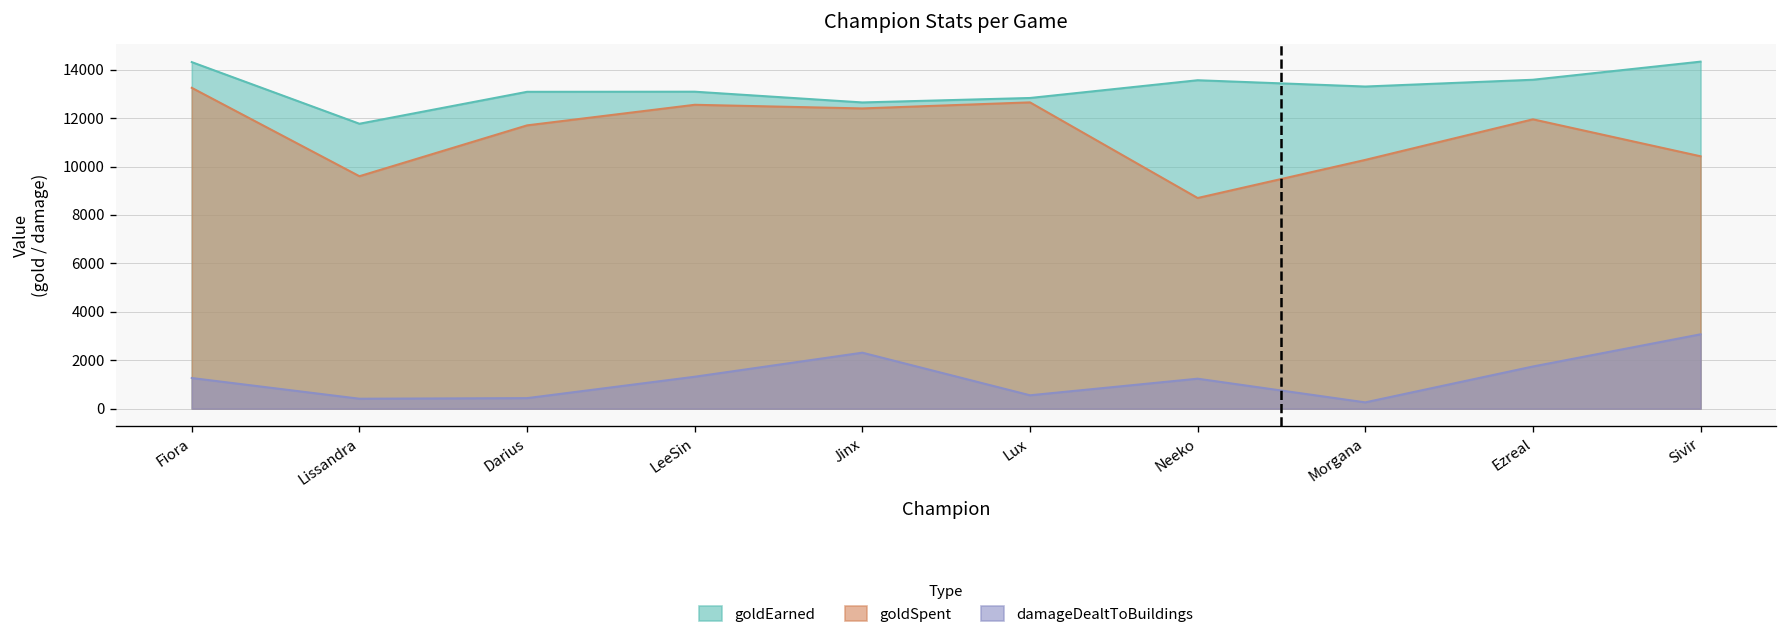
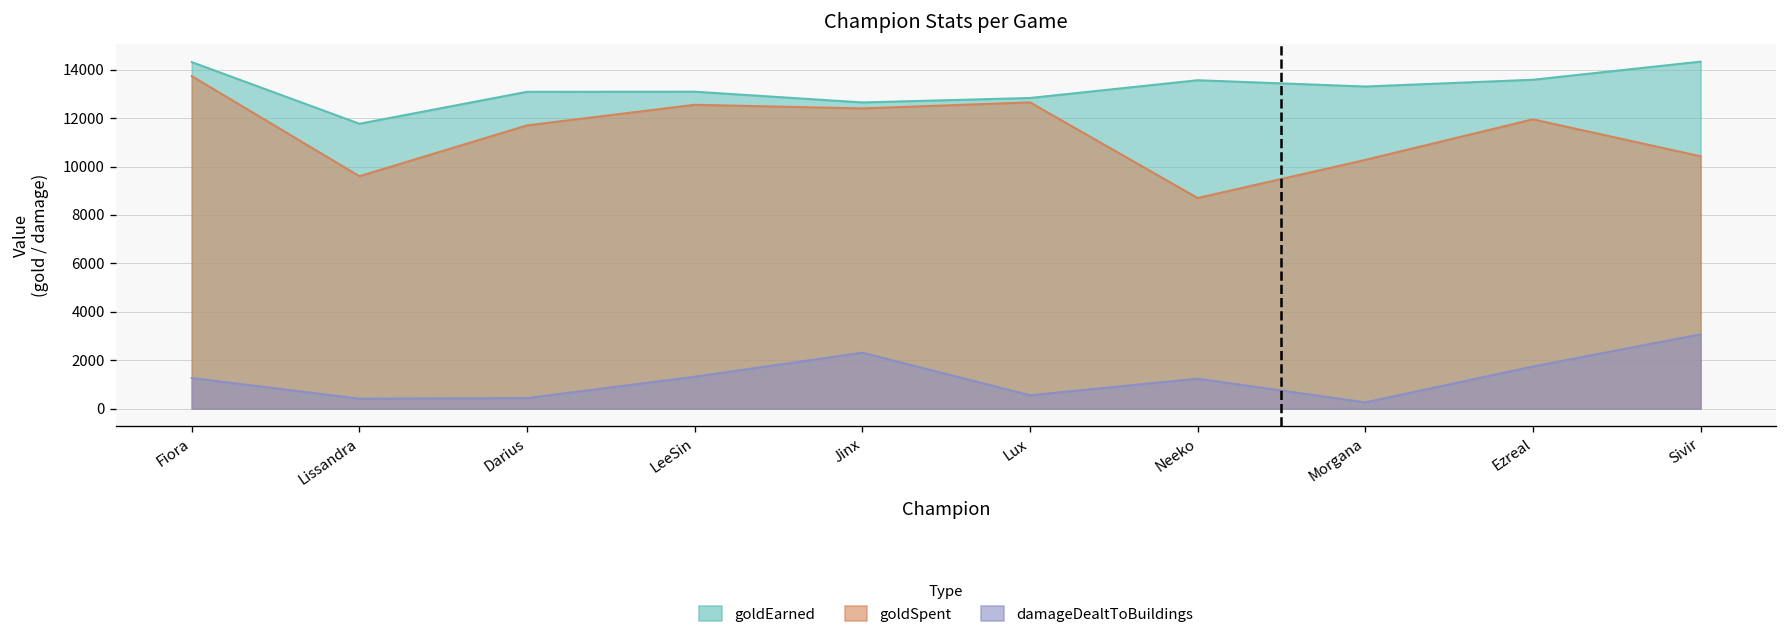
  {
    "goldSpent": {
-     "Fiora": 13300,
+     "Fiora": 13700,
      "Lissandra": 9600,
      "Darius": 11700,
      "LeeSin": 12600,
      "Jinx": 12400,
      "Lux": 12700,
      "Neeko": 8700,
      "Morgana": 10300,
      "Ezreal": 12000,
      "Sivir": 10400
    }
  }
